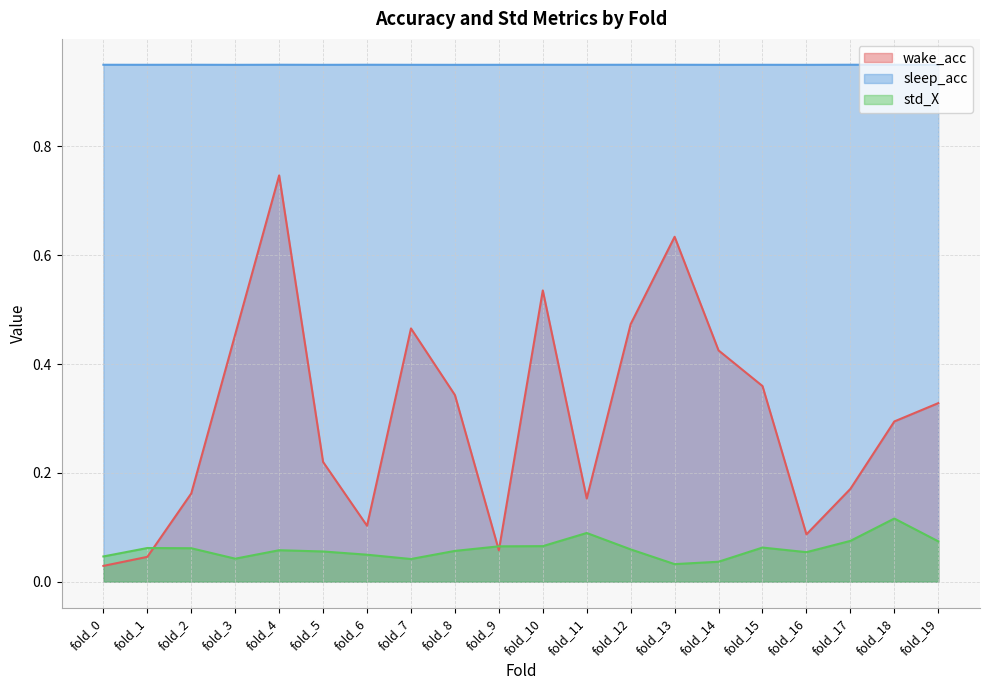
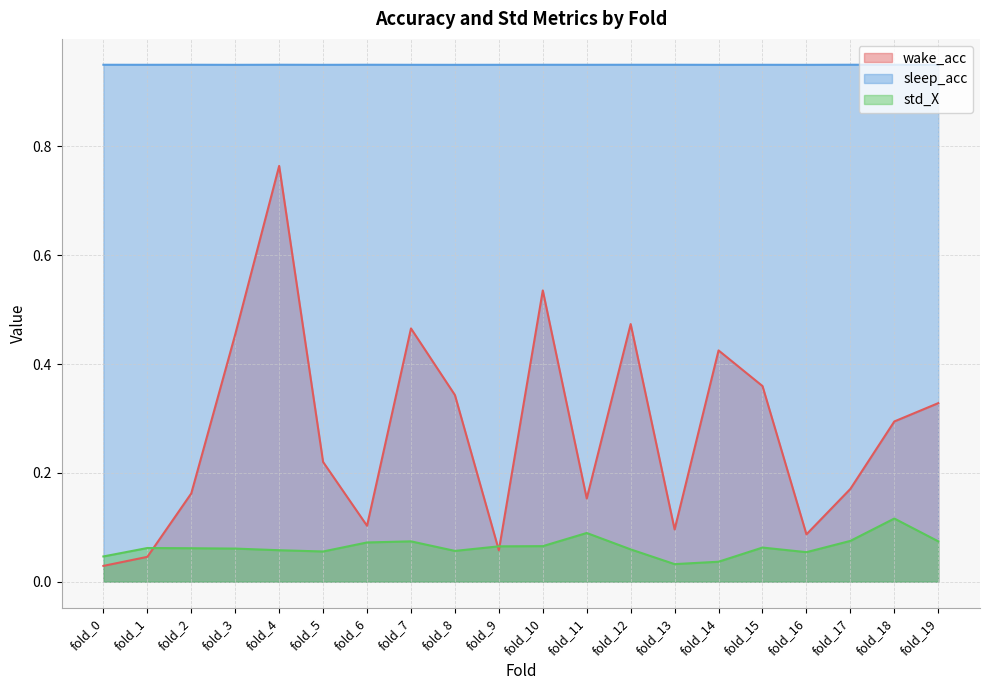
  {
    "wake_acc": {
      "fold_0": 0.03,
      "fold_1": 0.05,
      "fold_2": 0.16,
      "fold_3": 0.45,
-     "fold_4": 0.75,
+     "fold_4": 0.76,
      "fold_5": 0.22,
      "fold_6": 0.10,
      "fold_7": 0.47,
      "fold_8": 0.34,
      "fold_9": 0.06,
      "fold_10": 0.54,
      "fold_11": 0.15,
      "fold_12": 0.47,
-     "fold_13": 0.63,
+     "fold_13": 0.10,
      "fold_14": 0.43,
      "fold_15": 0.36,
      "fold_16": 0.09,
      "fold_17": 0.17,
      "fold_18": 0.29,
      "fold_19": 0.33
    },
    "sleep_acc": {
      "fold_0": 0.95,
      "fold_1": 0.95,
      "fold_2": 0.95,
      "fold_3": 0.95,
      "fold_4": 0.95,
      "fold_5": 0.95,
      "fold_6": 0.95,
      "fold_7": 0.95,
      "fold_8": 0.95,
      "fold_9": 0.95,
      "fold_10": 0.95,
      "fold_11": 0.95,
      "fold_12": 0.95,
      "fold_13": 0.95,
      "fold_14": 0.95,
      "fold_15": 0.95,
      "fold_16": 0.95,
      "fold_17": 0.95
    },
    "std_X": {
      "fold_0": 0.05,
      "fold_1": 0.06,
      "fold_2": 0.06,
-     "fold_3": 0.04,
+     "fold_3": 0.06,
      "fold_4": 0.06,
      "fold_5": 0.06,
-     "fold_6": 0.05,
-     "fold_7": 0.04,
+     "fold_6": 0.07,
+     "fold_7": 0.07,
      "fold_8": 0.06,
      "fold_9": 0.06,
      "fold_10": 0.07,
      "fold_11": 0.09,
      "fold_12": 0.06,
      "fold_13": 0.03,
      "fold_14": 0.04,
      "fold_15": 0.06,
      "fold_16": 0.05,
      "fold_17": 0.07,
      "fold_18": 0.12,
      "fold_19": 0.07
    }
  }
